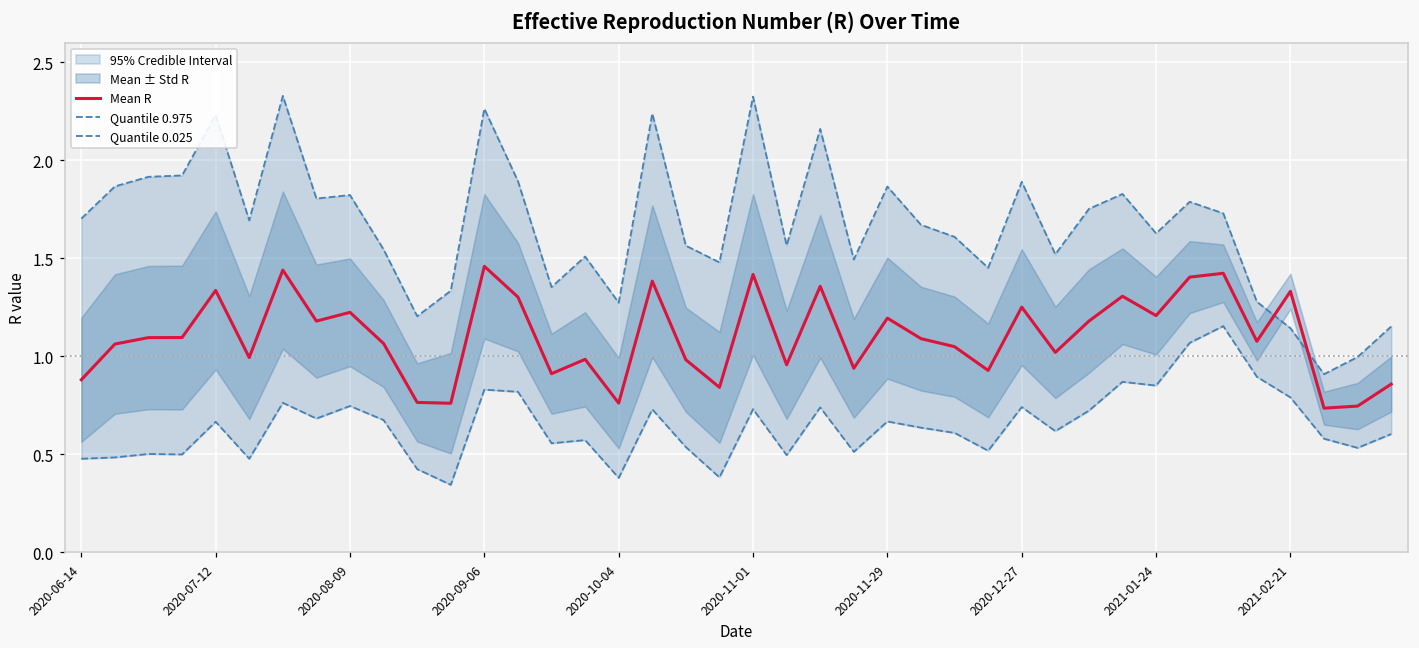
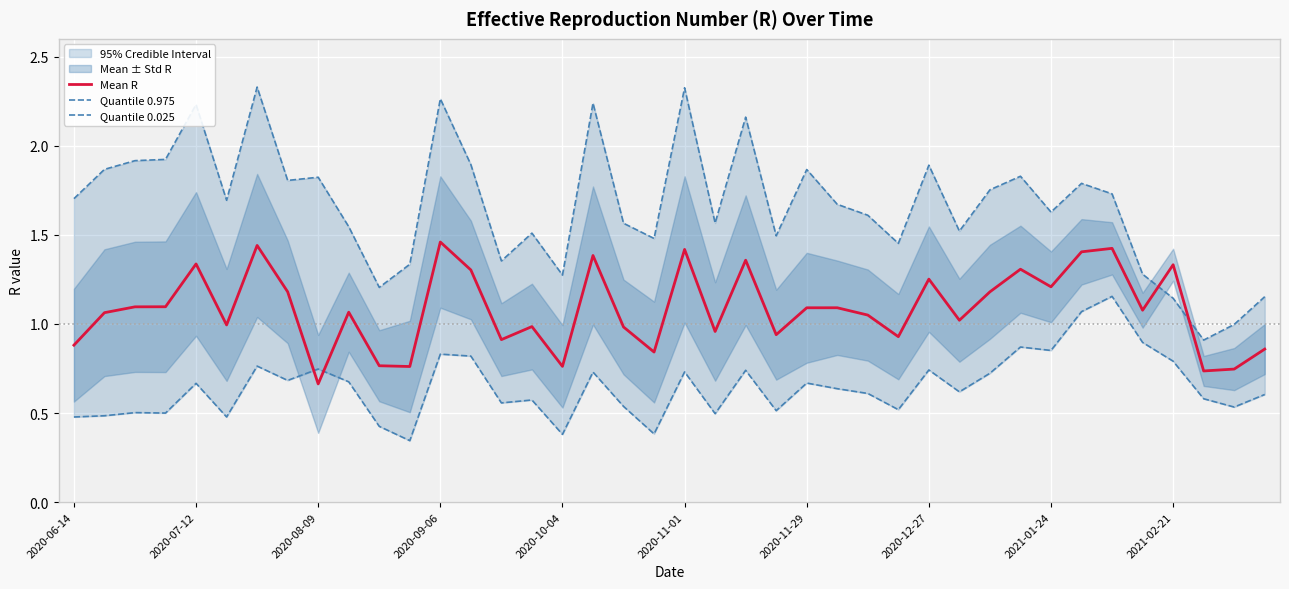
  {
    "Mean R": {
      "2020-06-14": 0.88,
      "2020-07-12": 1.34,
-     "2020-08-09": 1.23,
+     "2020-08-09": 0.66,
      "2020-09-06": 1.46,
      "2020-10-04": 0.76,
      "2020-11-01": 1.42,
-     "2020-11-29": 1.20,
+     "2020-11-29": 1.09,
      "2020-12-27": 1.25,
      "2021-01-24": 1.21,
      "2021-02-21": 1.33
    }
  }
